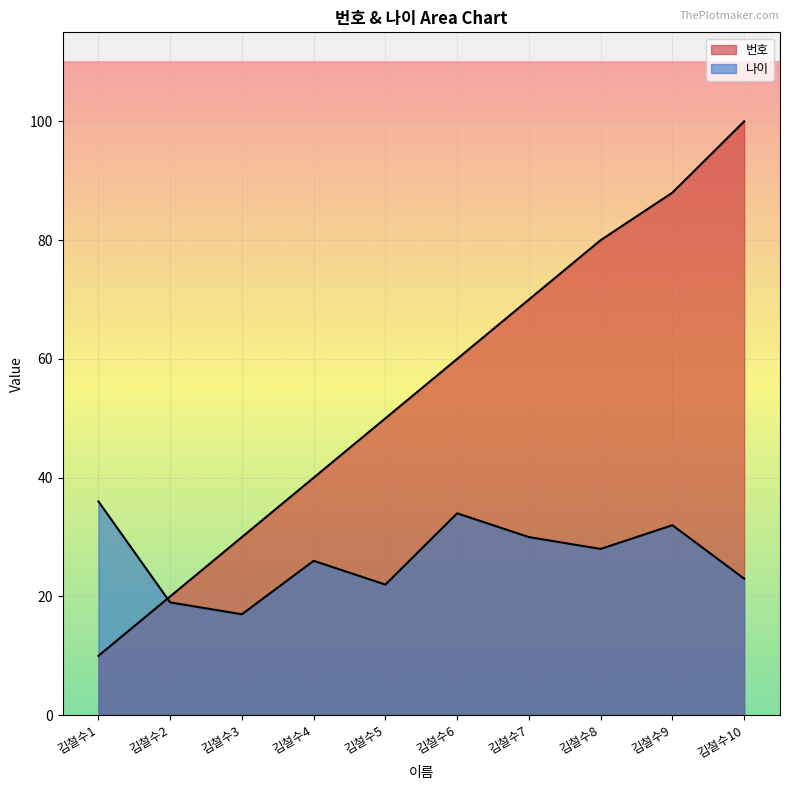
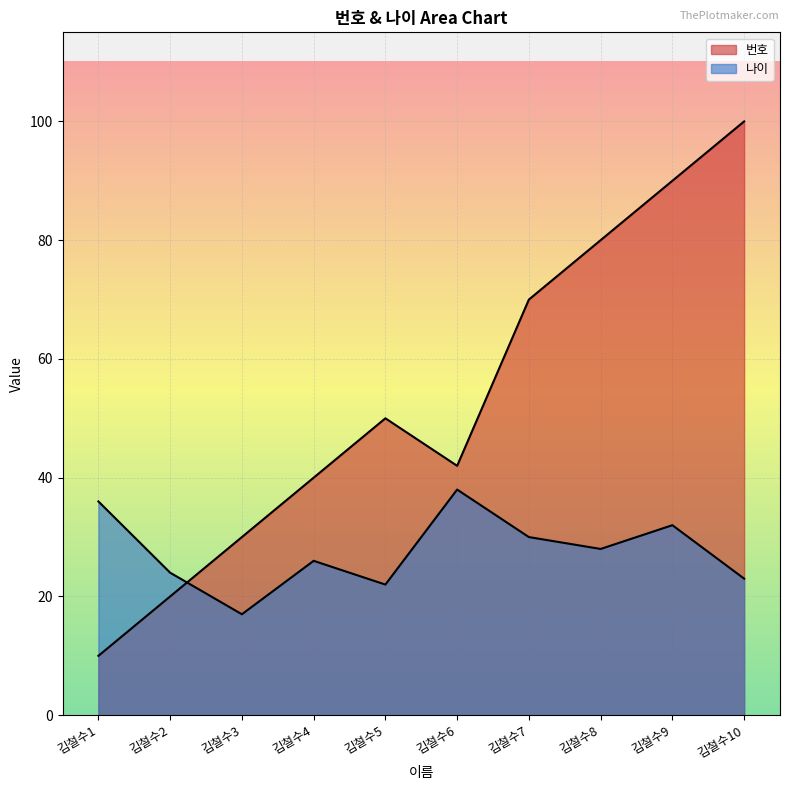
  {
    "번호": {
      "김철수1": 10,
      "김철수2": 20,
      "김철수3": 30,
      "김철수4": 40,
      "김철수5": 50,
-     "김철수6": 60,
+     "김철수6": 42,
      "김철수7": 70,
      "김철수8": 80,
-     "김철수9": 88,
+     "김철수9": 90,
      "김철수10": 100
    },
    "나이": {
      "김철수1": 36,
-     "김철수2": 19,
+     "김철수2": 24,
      "김철수3": 17,
      "김철수4": 26,
      "김철수5": 22,
-     "김철수6": 34,
+     "김철수6": 38,
      "김철수7": 30,
      "김철수8": 28,
      "김철수9": 32,
      "김철수10": 23
    }
  }
